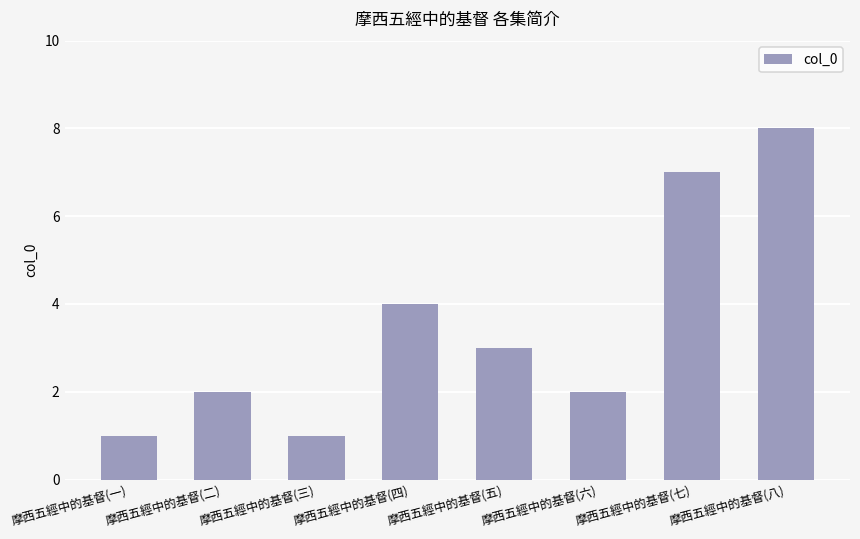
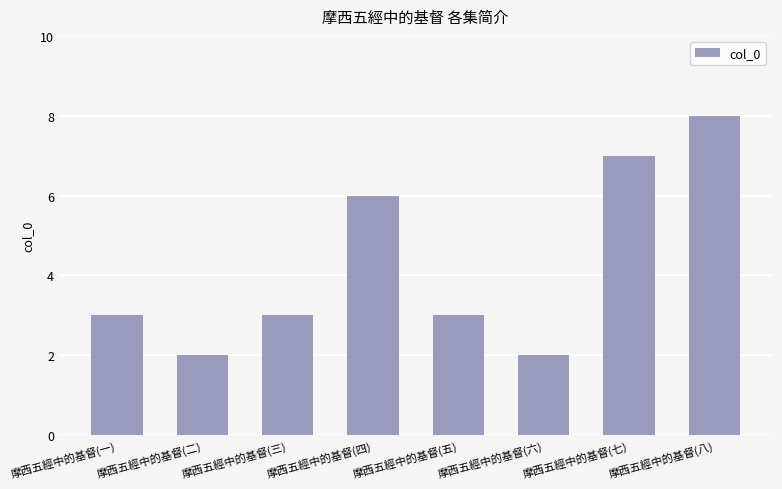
  {
-   "摩西五經中的基督(一)": 1,
+   "摩西五經中的基督(一)": 3,
    "摩西五經中的基督(二)": 2,
-   "摩西五經中的基督(三)": 1,
-   "摩西五經中的基督(四)": 4,
+   "摩西五經中的基督(三)": 3,
+   "摩西五經中的基督(四)": 6,
    "摩西五經中的基督(五)": 3,
    "摩西五經中的基督(六)": 2,
    "摩西五經中的基督(七)": 7,
    "摩西五經中的基督(八)": 8
  }
